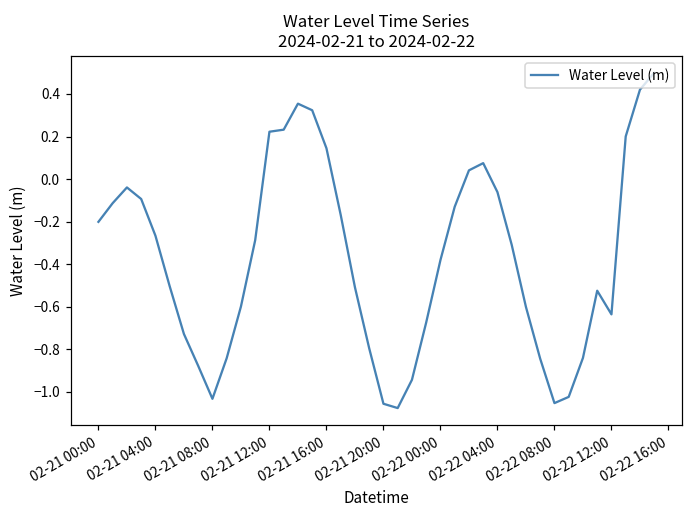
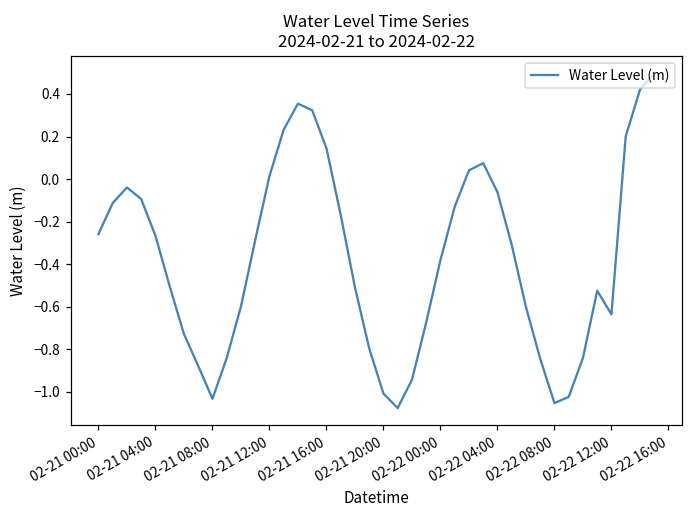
  {
-   "02-21 00:00": -0.20,
+   "02-21 00:00": -0.26,
    "02-21 04:00": -0.27,
    "02-21 08:00": -1.03,
-   "02-21 12:00": 0.22,
+   "02-21 12:00": 0.01,
    "02-21 16:00": 0.15,
-   "02-21 20:00": -1.06,
+   "02-21 20:00": -1.01,
    "02-22 00:00": -0.38,
    "02-22 04:00": -0.06,
    "02-22 08:00": -1.05,
    "02-22 12:00": -0.64
  }
